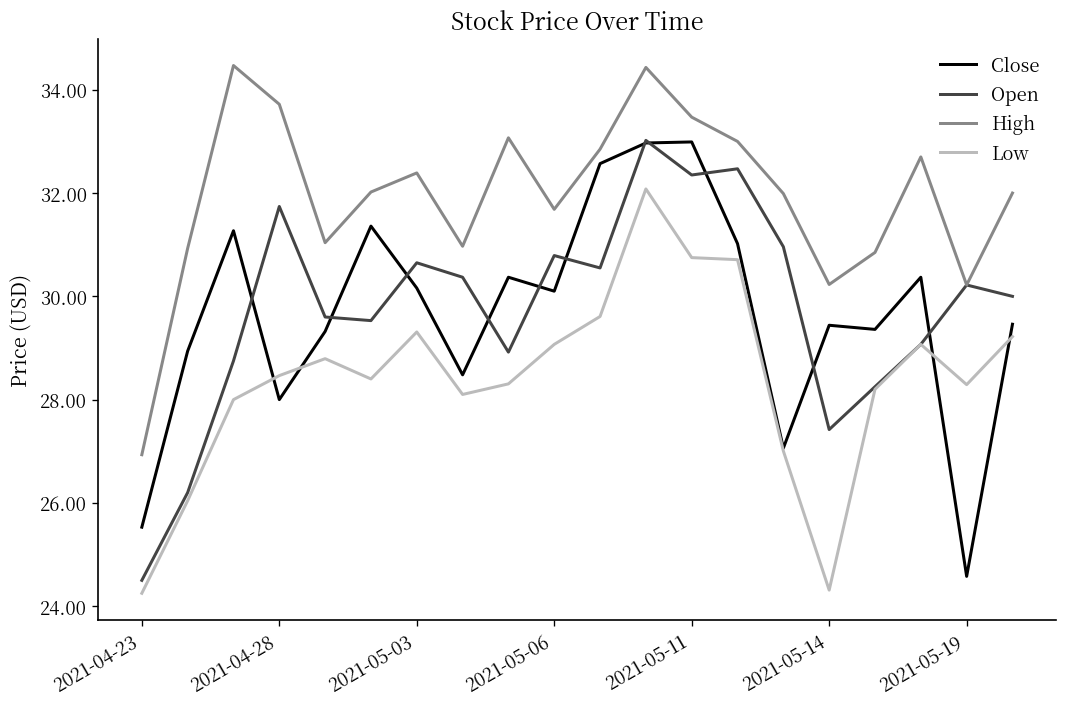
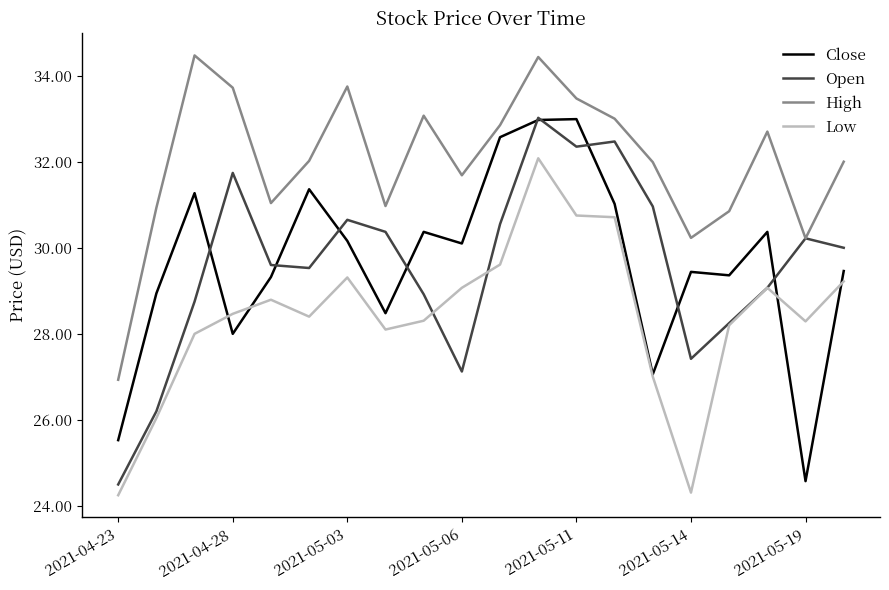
  {
    "Close": {
      "2021-04-23": 25.5,
      "2021-04-28": 28.0,
      "2021-05-03": 30.2,
      "2021-05-06": 30.1,
      "2021-05-11": 33.0,
      "2021-05-14": 29.4,
      "2021-05-19": 24.6
    },
    "Open": {
      "2021-04-23": 24.5,
      "2021-04-28": 31.7,
      "2021-05-03": 30.6,
-     "2021-05-06": 30.8,
+     "2021-05-06": 27.1,
      "2021-05-11": 32.3,
      "2021-05-14": 27.4
    },
    "High": {
      "2021-04-23": 26.9,
      "2021-04-28": 33.7,
-     "2021-05-03": 32.4,
+     "2021-05-03": 33.7,
      "2021-05-06": 31.7,
      "2021-05-11": 33.5,
      "2021-05-14": 30.2
    },
    "Low": {
      "2021-04-23": 24.3,
      "2021-04-28": 28.5,
      "2021-05-03": 29.3,
      "2021-05-06": 29.1,
      "2021-05-11": 30.8,
      "2021-05-14": 24.3,
      "2021-05-19": 28.3
    }
  }
